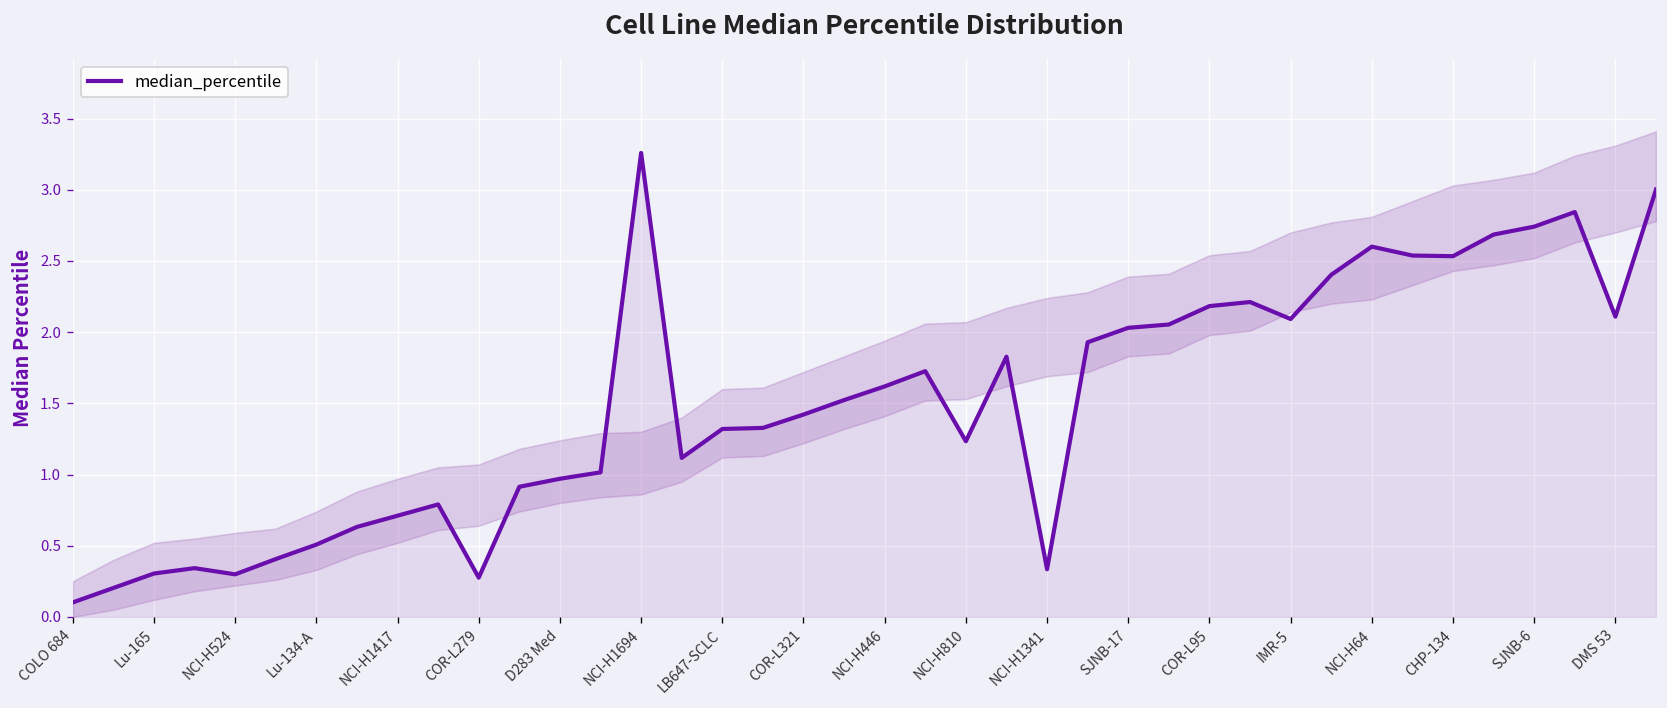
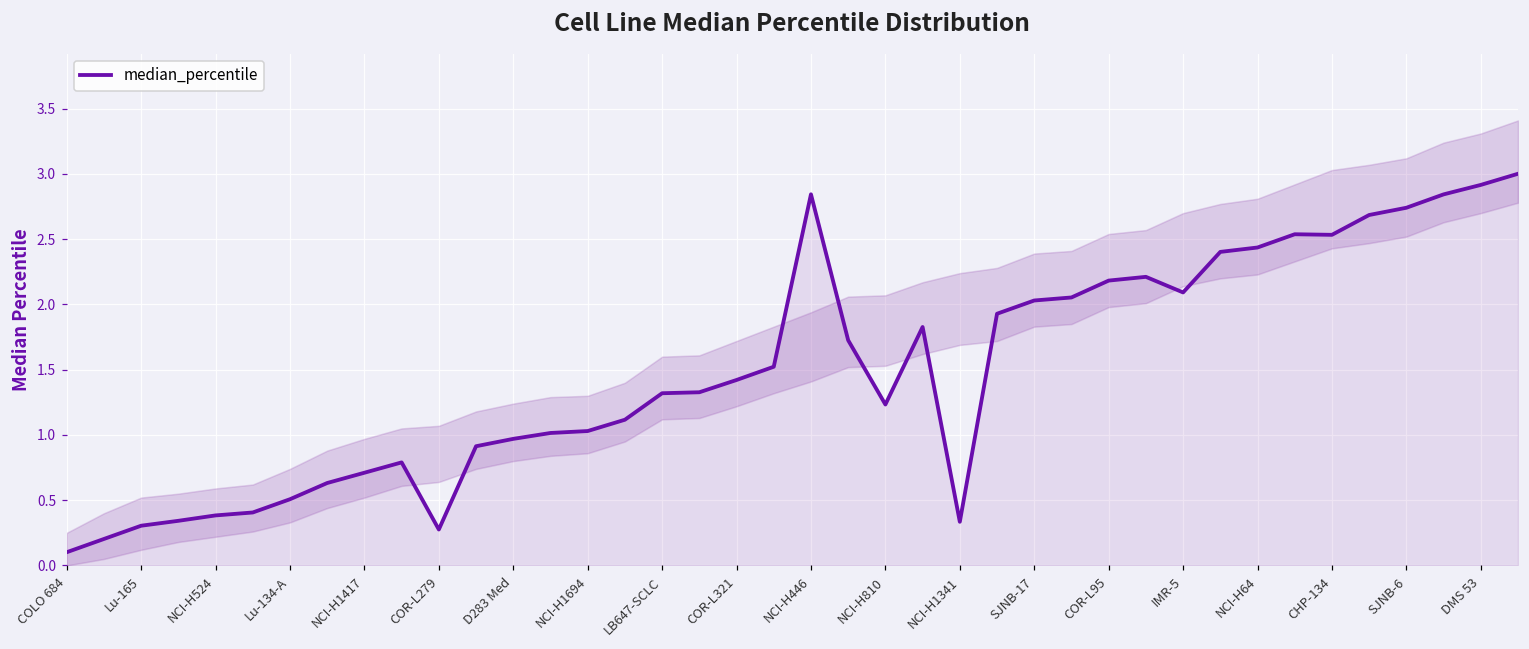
  {
    "median_percentile": {
      "COLO 684": 0.10,
      "Lu-165": 0.30,
-     "NCI-H524": 0.30,
+     "NCI-H524": 0.38,
      "Lu-134-A": 0.51,
      "NCI-H1417": 0.71,
      "COR-L279": 0.28,
      "D283 Med": 0.97,
-     "NCI-H1694": 3.26,
+     "NCI-H1694": 1.03,
      "LB647-SCLC": 1.32,
      "COR-L321": 1.42,
-     "NCI-H446": 1.62,
+     "NCI-H446": 2.84,
      "NCI-H810": 1.23,
      "NCI-H1341": 0.33,
      "SJNB-17": 2.03,
      "COR-L95": 2.18,
      "IMR-5": 2.09,
-     "NCI-H64": 2.60,
+     "NCI-H64": 2.44,
      "CHP-134": 2.53,
      "SJNB-6": 2.74,
-     "DMS 53": 2.11
+     "DMS 53": 2.92
    }
  }
